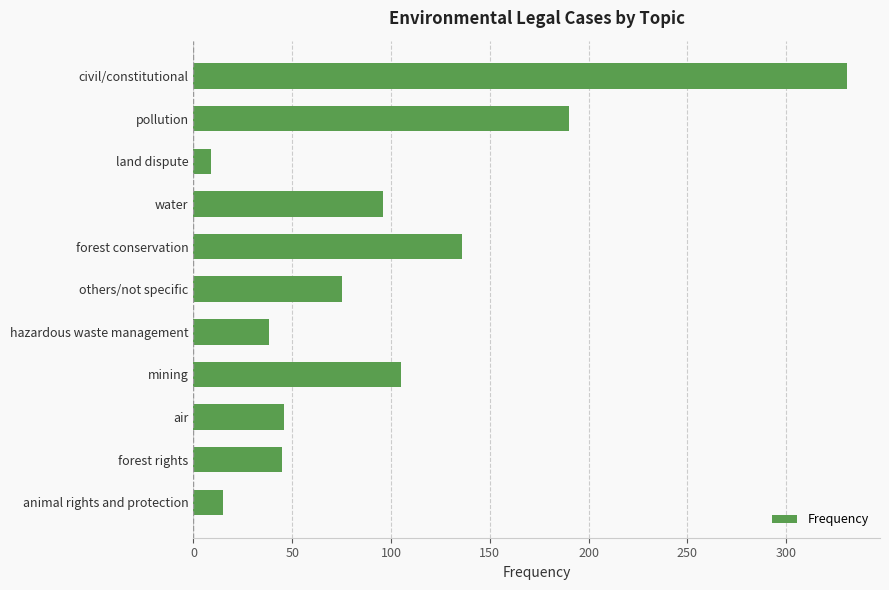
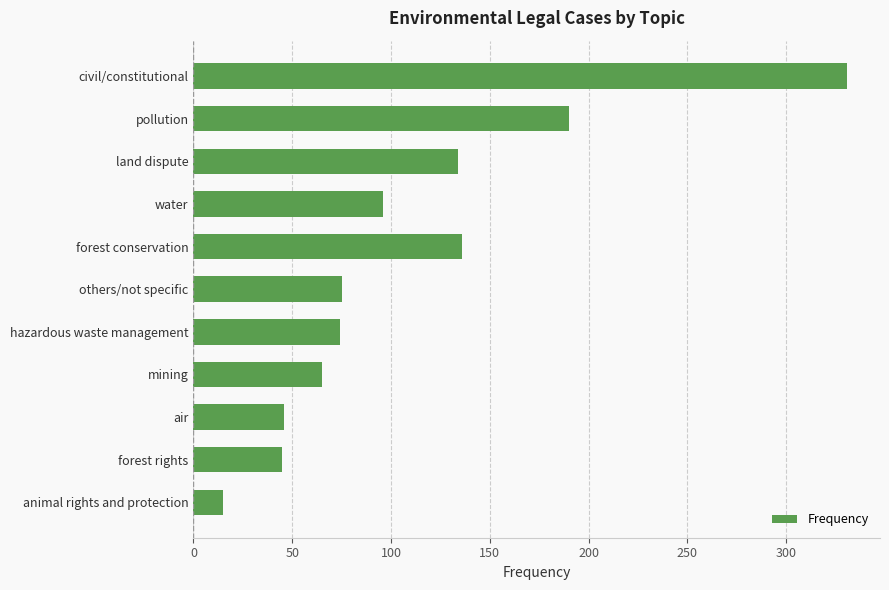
  {
    "civil/constitutional": 331,
    "pollution": 190,
-   "land dispute": 9,
+   "land dispute": 134,
    "water": 96,
    "forest conservation": 136,
    "others/not specific": 75,
-   "hazardous waste management": 38,
-   "mining": 105,
+   "hazardous waste management": 74,
+   "mining": 65,
    "air": 46,
    "forest rights": 45,
    "animal rights and protection": 15
  }
